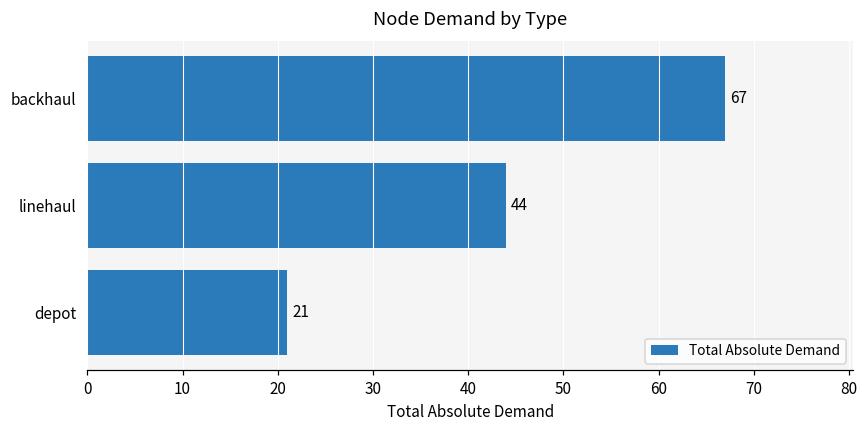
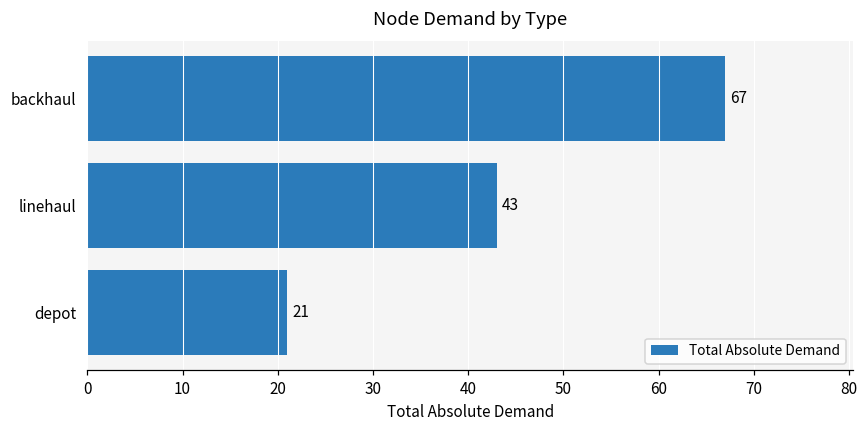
  {
    "backhaul": 67,
-   "linehaul": 44,
+   "linehaul": 43,
    "depot": 21
  }
